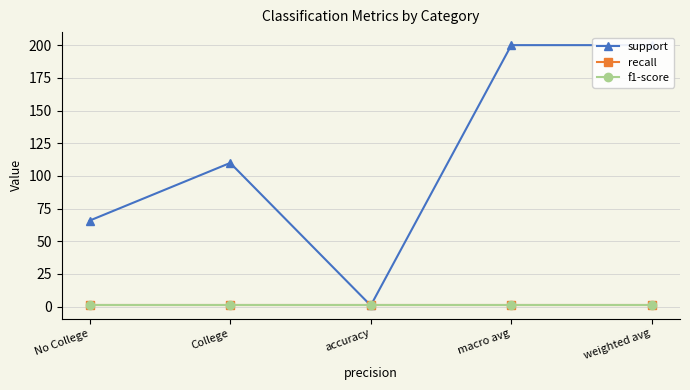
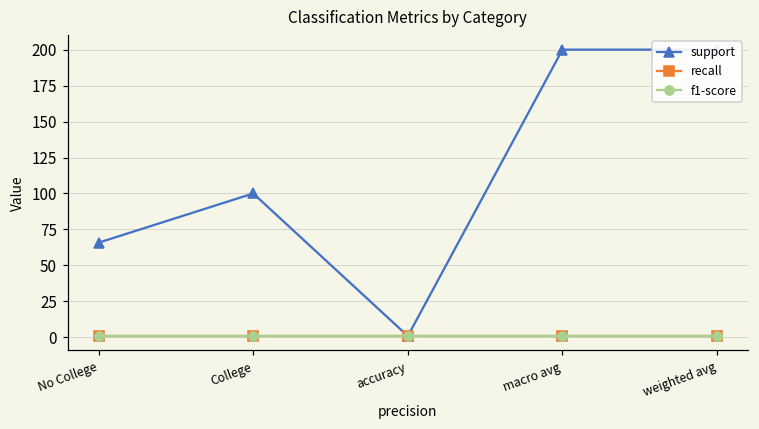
  {
    "support": {
      "No College": 66,
-     "College": 110,
+     "College": 100,
      "macro avg": 200
    },
    "f1-score": {
      "No College": 1,
      "College": 1,
      "macro avg": 1,
      "weighted avg": 1
    }
  }
